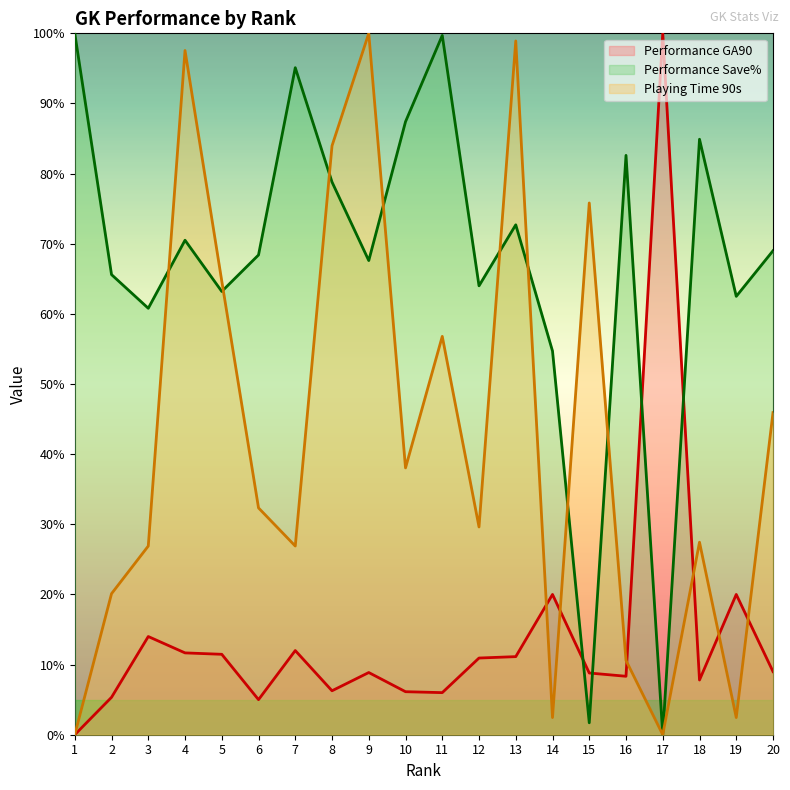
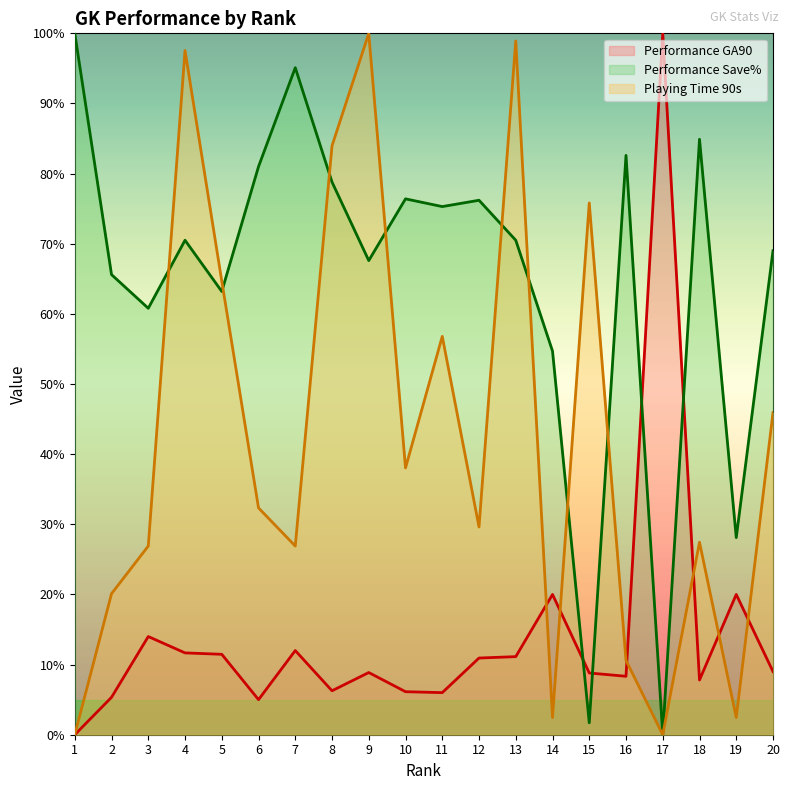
  {
    "Performance Save%": {
      "1": "100%",
      "2": "66%",
      "3": "61%",
      "4": "71%",
      "5": "63%",
-     "6": "68%",
+     "6": "81%",
      "7": "95%",
      "8": "79%",
      "9": "68%",
-     "10": "87%",
-     "11": "100%",
-     "12": "64%",
-     "13": "73%",
+     "10": "76%",
+     "11": "75%",
+     "12": "76%",
+     "13": "71%",
      "14": "55%",
      "15": "2%",
      "16": "83%",
      "18": "85%",
-     "19": "63%",
+     "19": "28%",
      "20": "69%"
    }
  }
